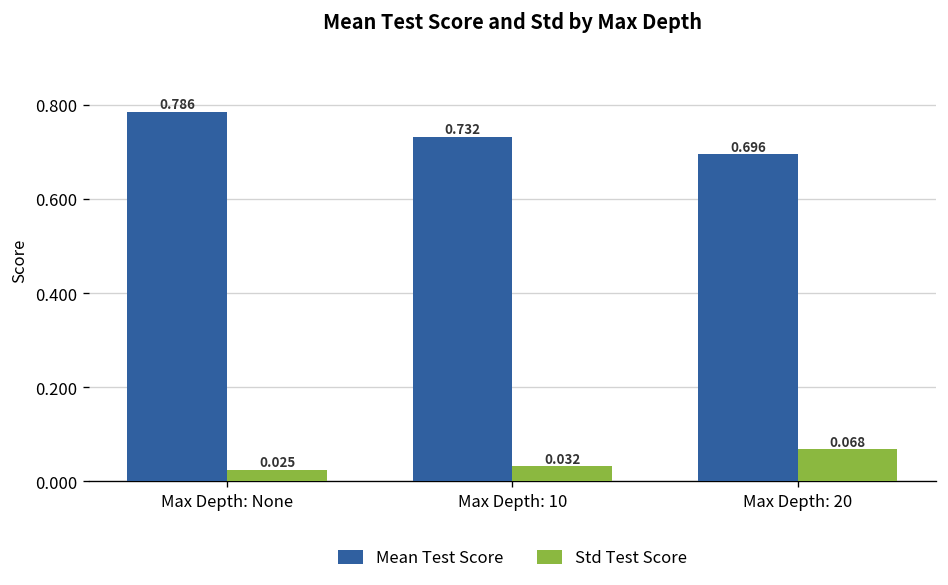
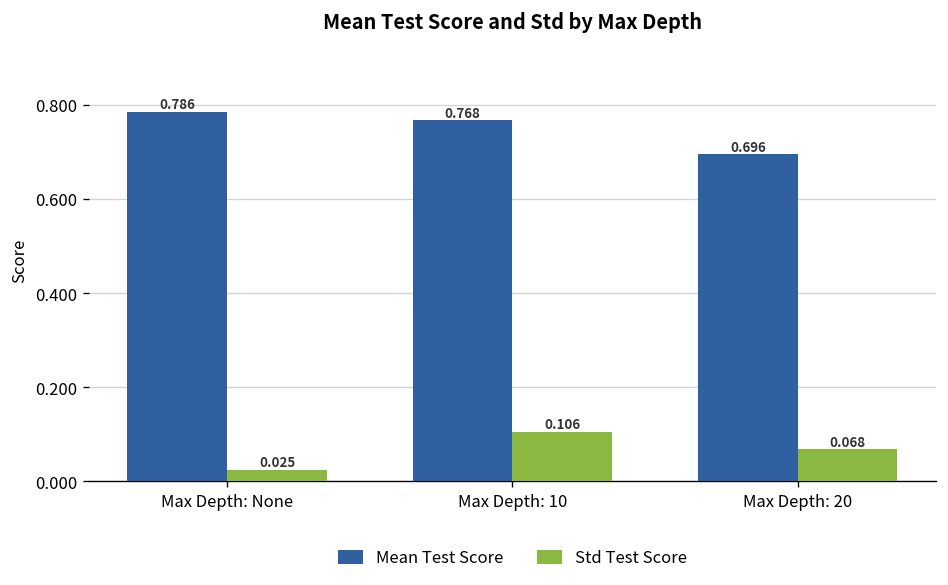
  {
    "Mean Test Score": {
      "Max Depth: None": 0.786,
-     "Max Depth: 10": 0.732,
+     "Max Depth: 10": 0.768,
      "Max Depth: 20": 0.696
    },
    "Std Test Score": {
      "Max Depth: None": 0.025,
-     "Max Depth: 10": 0.032,
+     "Max Depth: 10": 0.106,
      "Max Depth: 20": 0.068
    }
  }
